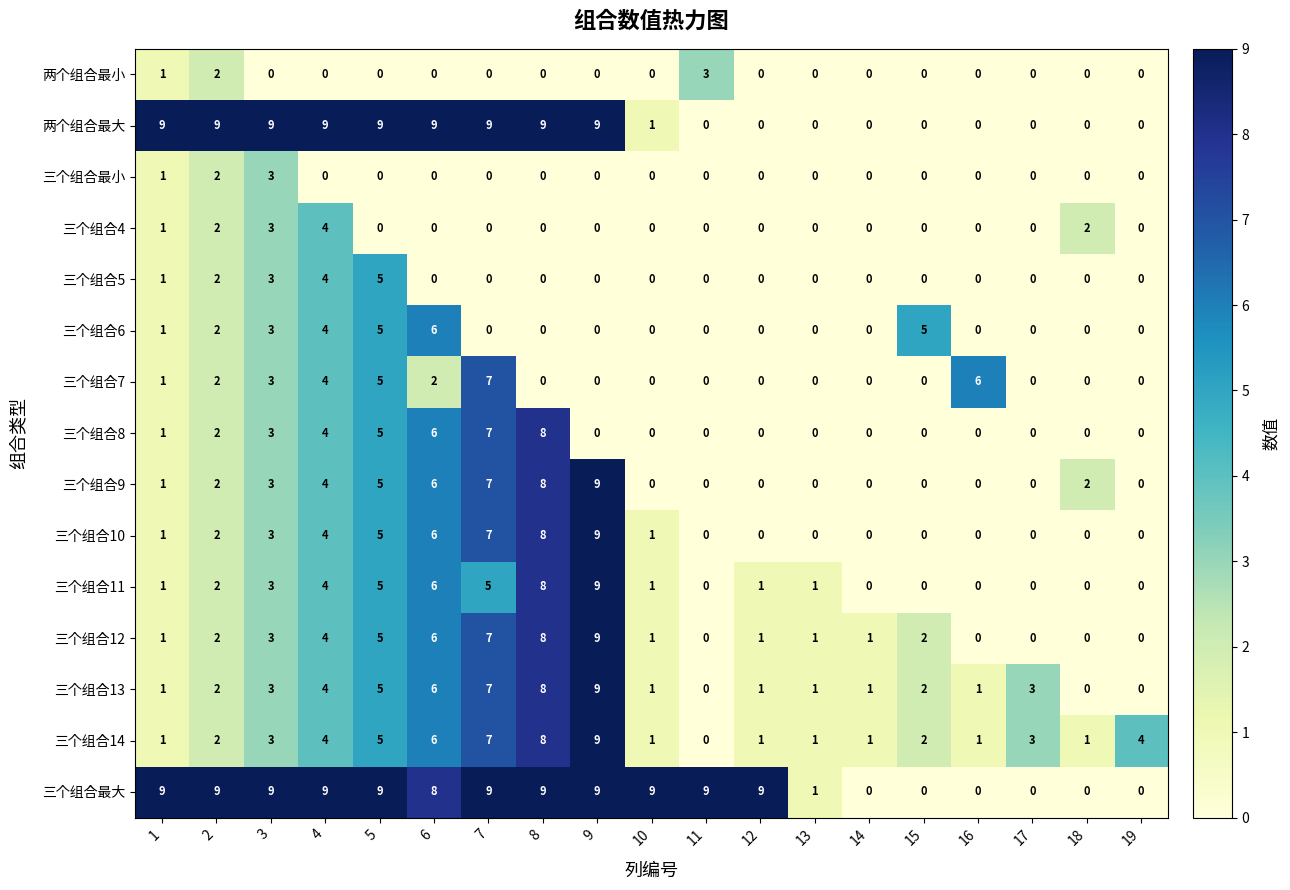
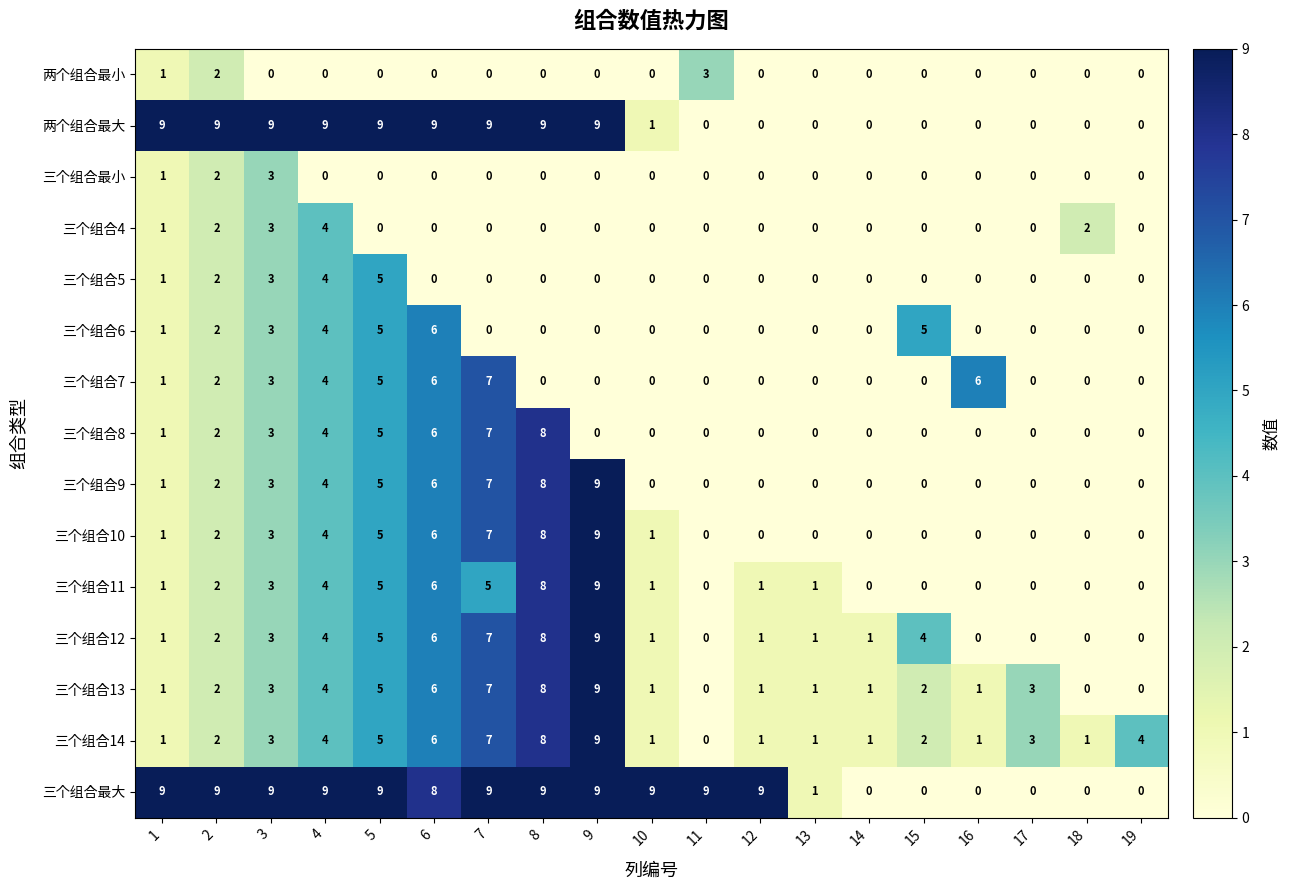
  {
    "三个组合7": {
      "1": 1,
      "2": 2,
      "3": 3,
      "4": 4,
      "5": 5,
-     "6": 2,
+     "6": 6,
      "7": 7,
      "8": 0,
      "9": 0,
      "10": 0,
      "11": 0,
      "12": 0,
      "13": 0,
      "14": 0,
      "15": 0,
      "16": 6,
      "17": 0,
      "18": 0,
      "19": 0
    },
    "三个组合9": {
      "1": 1,
      "2": 2,
      "3": 3,
      "4": 4,
      "5": 5,
      "6": 6,
      "7": 7,
      "8": 8,
      "9": 9,
      "10": 0,
      "11": 0,
      "12": 0,
      "13": 0,
      "14": 0,
      "15": 0,
      "16": 0,
      "17": 0,
-     "18": 2,
+     "18": 0,
      "19": 0
    },
    "三个组合12": {
      "1": 1,
      "2": 2,
      "3": 3,
      "4": 4,
      "5": 5,
      "6": 6,
      "7": 7,
      "8": 8,
      "9": 9,
      "10": 1,
      "11": 0,
      "12": 1,
      "13": 1,
      "14": 1,
-     "15": 2,
+     "15": 4,
      "16": 0,
      "17": 0,
      "18": 0,
      "19": 0
    }
  }
